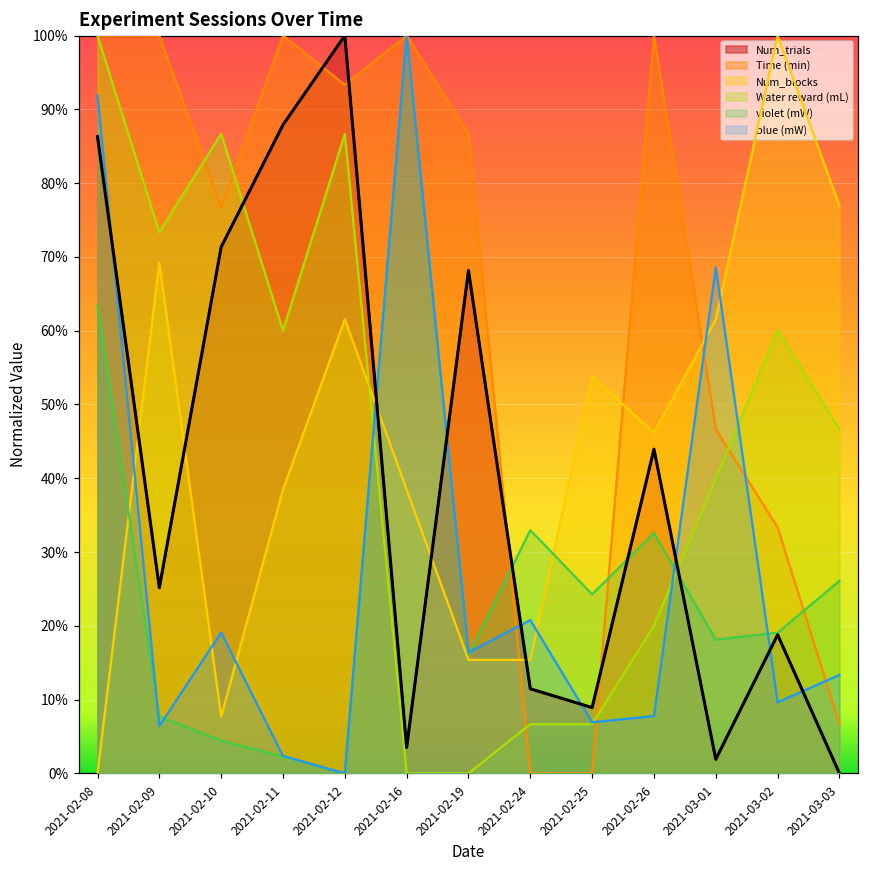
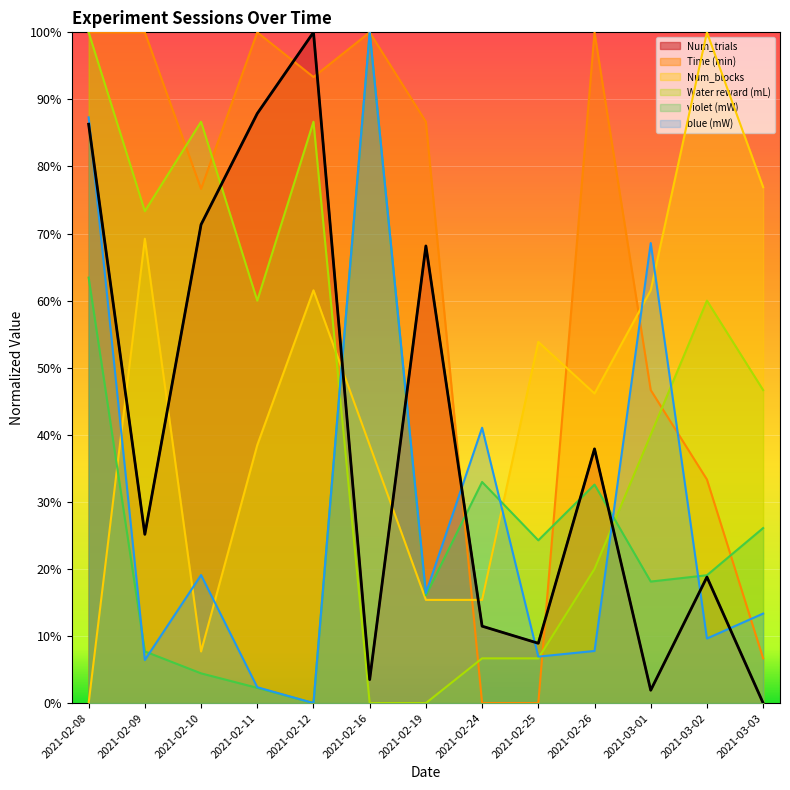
  {
    "Num_trials": {
      "2021-02-08": "86%",
      "2021-02-09": "25%",
      "2021-02-10": "71%",
      "2021-02-11": "88%",
      "2021-02-12": "100%",
      "2021-02-16": "4%",
      "2021-02-19": "68%",
      "2021-02-24": "11%",
      "2021-02-25": "9%",
-     "2021-02-26": "44%",
+     "2021-02-26": "38%",
      "2021-03-01": "2%",
      "2021-03-03": "0%"
    },
    "blue (mW)": {
-     "2021-02-08": "92%",
+     "2021-02-08": "87%",
      "2021-02-09": "6%",
      "2021-02-10": "19%",
-     "2021-02-24": "21%",
+     "2021-02-24": "41%",
      "2021-02-26": "8%",
      "2021-03-01": "69%",
      "2021-03-02": "10%",
      "2021-03-03": "13%"
    }
  }
